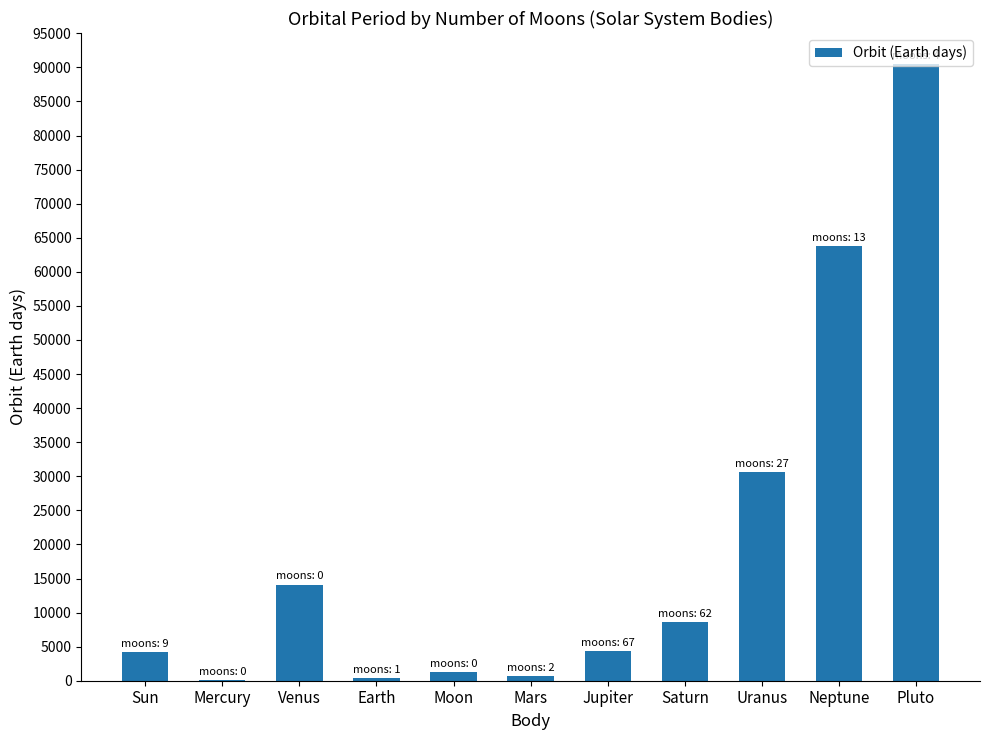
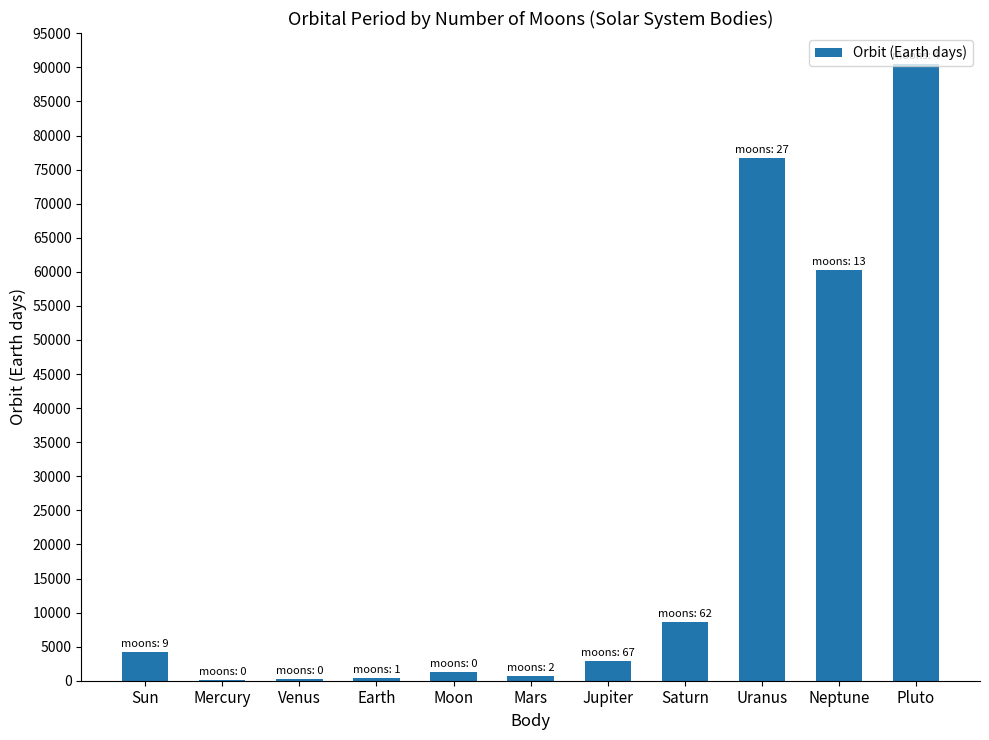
  {
-   "Venus": 14000,
-   "Jupiter": 4000,
-   "Uranus": 31000,
-   "Neptune": 64000
+   "Venus": 0,
+   "Jupiter": 3000,
+   "Uranus": 77000,
+   "Neptune": 60000
  }
